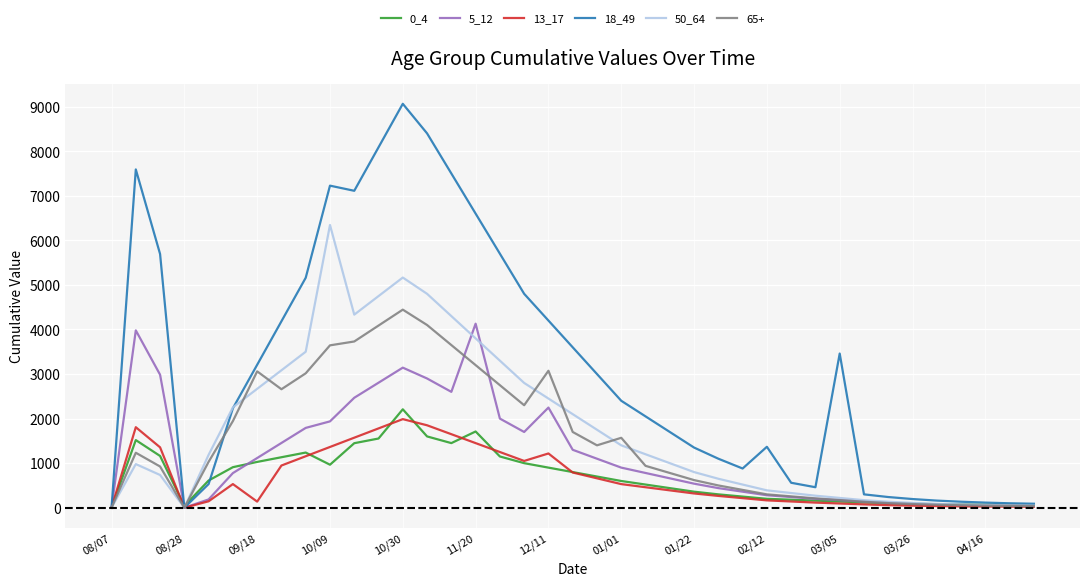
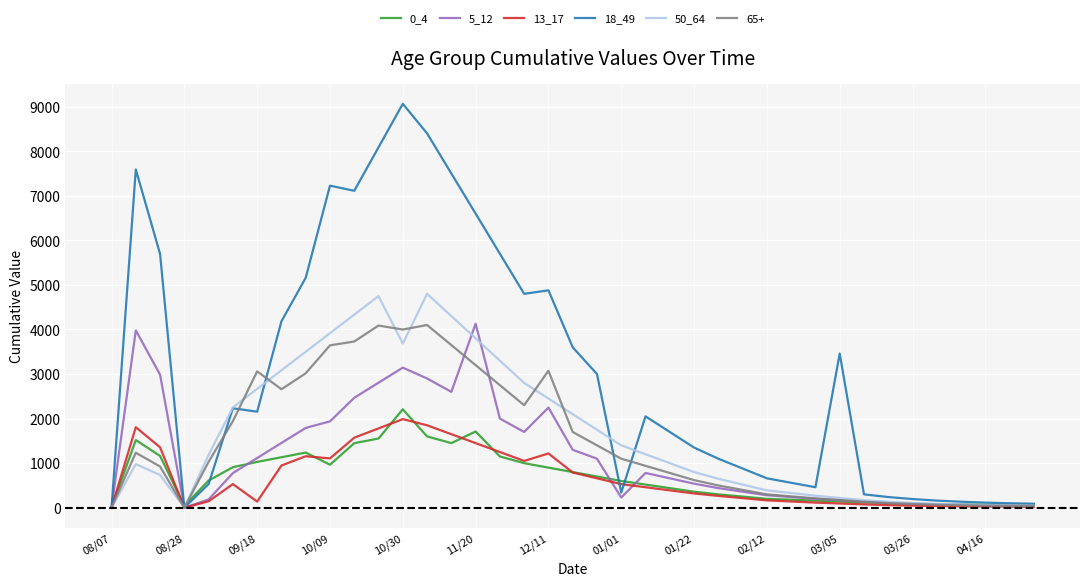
  {
    "0_4": {
      "09/18": 1000,
      "10/09": 1000,
      "10/30": 2200,
      "11/20": 1700,
      "12/11": 900,
      "01/01": 600
    },
    "5_12": {
      "09/18": 1100,
      "10/09": 1900,
      "10/30": 3100,
      "11/20": 4100,
      "12/11": 2200,
-     "01/01": 900,
+     "01/01": 200,
      "01/22": 500
    },
    "13_17": {
      "09/18": 100,
-     "10/09": 1400,
+     "10/09": 1100,
      "10/30": 2000,
      "11/20": 1500,
      "12/11": 1200,
      "01/01": 500
    },
    "18_49": {
-     "09/18": 3200,
+     "09/18": 2200,
      "10/09": 7200,
      "10/30": 9100,
      "11/20": 6600,
-     "12/11": 4200,
-     "01/01": 2400,
+     "12/11": 4900,
+     "01/01": 300,
      "01/22": 1400,
-     "02/12": 1400,
+     "02/12": 700,
      "03/05": 3500,
      "03/26": 200
    },
    "50_64": {
      "09/18": 2700,
-     "10/09": 6300,
-     "10/30": 5200,
+     "10/09": 3900,
+     "10/30": 3700,
      "11/20": 3800,
      "12/11": 2500,
      "01/01": 1400,
      "01/22": 800,
      "02/12": 400
    },
    "65+": {
      "09/18": 3100,
      "10/09": 3600,
-     "10/30": 4400,
+     "10/30": 4000,
      "11/20": 3200,
      "12/11": 3100,
-     "01/01": 1600,
+     "01/01": 1100,
      "01/22": 600
    }
  }
